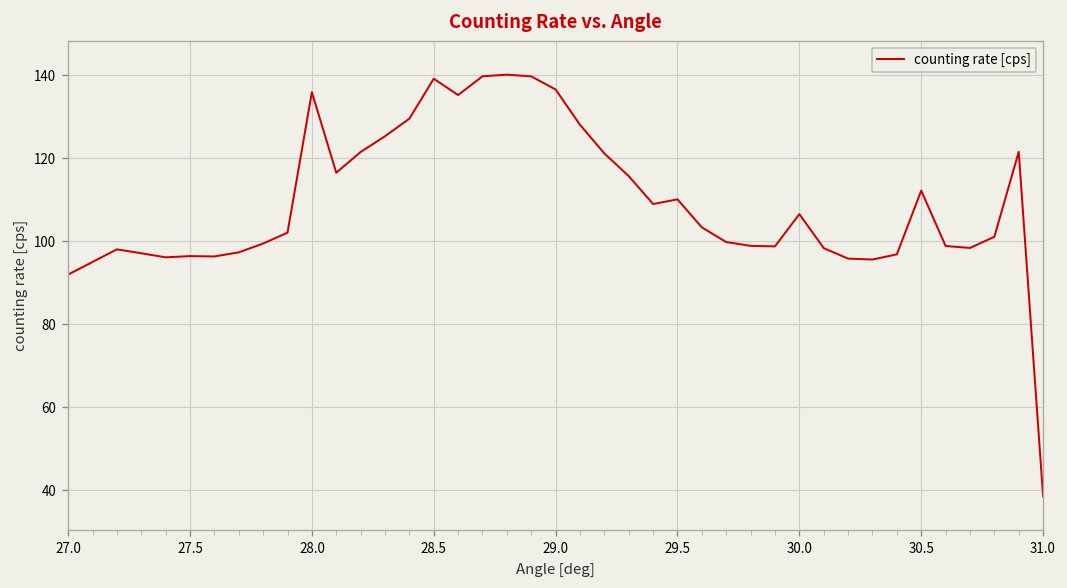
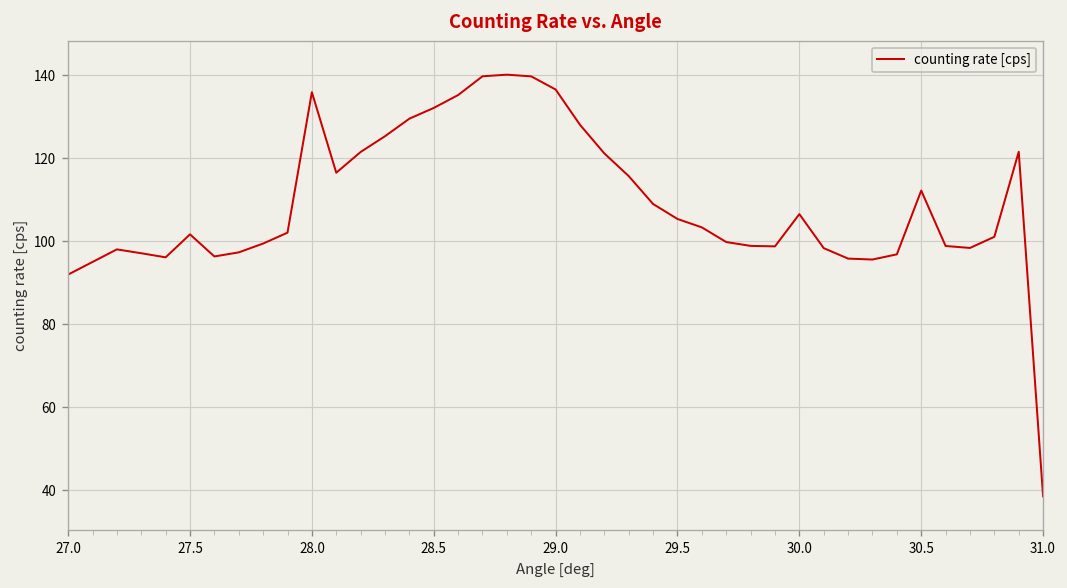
  {
    "27.0": 92,
-   "27.5": 96,
+   "27.5": 102,
    "28.0": 136,
-   "28.5": 139,
+   "28.5": 132,
    "29.0": 137,
-   "29.5": 110,
+   "29.5": 105,
    "30.0": 107,
    "30.5": 112,
    "31.0": 39
  }
